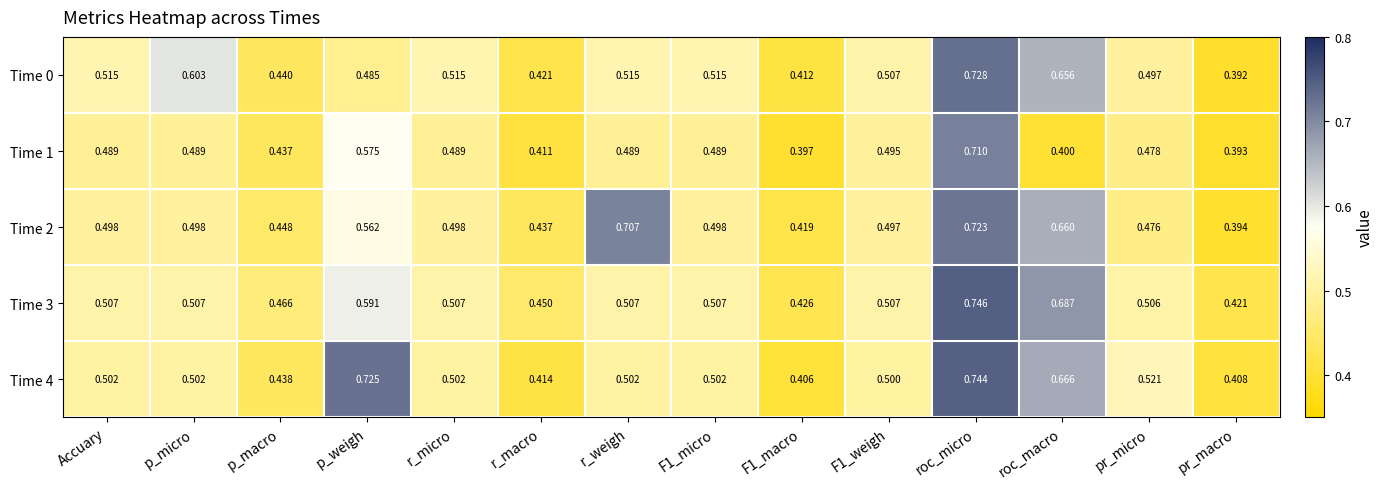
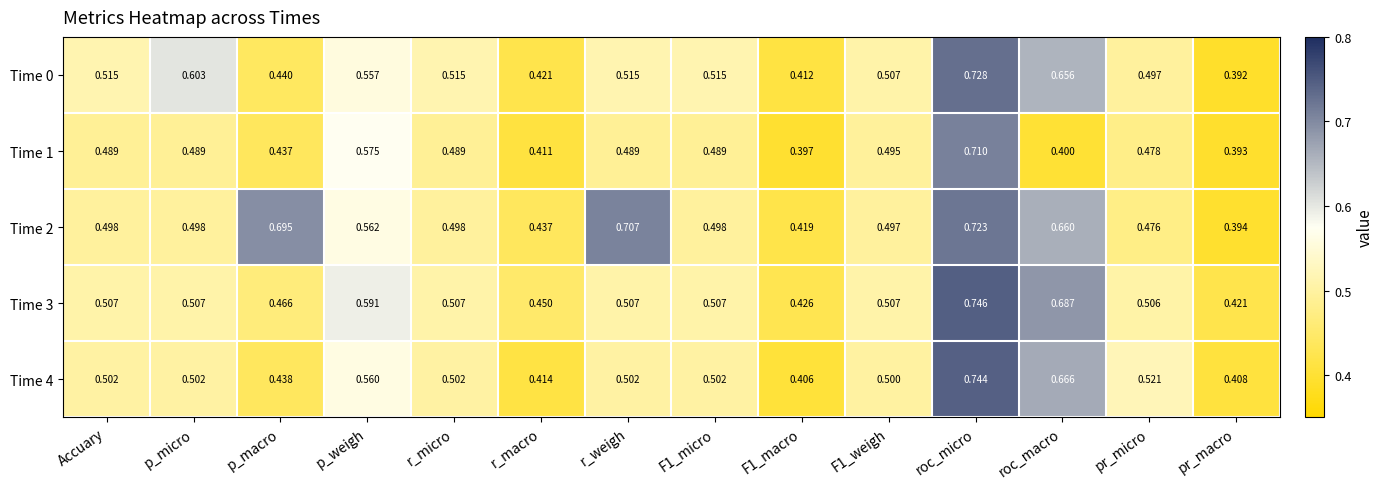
  {
    "Time 0": {
      "Accuary": 0.515,
      "p_micro": 0.603,
      "p_macro": 0.440,
-     "p_weigh": 0.485,
+     "p_weigh": 0.557,
      "r_micro": 0.515,
      "r_macro": 0.421,
      "r_weigh": 0.515,
      "F1_micro": 0.515,
      "F1_macro": 0.412,
      "F1_weigh": 0.507,
      "roc_micro": 0.728,
      "roc_macro": 0.656,
      "pr_micro": 0.497,
      "pr_macro": 0.392
    },
    "Time 1": {
      "Accuary": 0.489,
      "p_micro": 0.489,
      "p_macro": 0.437,
      "p_weigh": 0.575,
      "r_micro": 0.489,
      "r_macro": 0.411,
      "r_weigh": 0.489,
      "F1_micro": 0.489,
      "F1_macro": 0.397,
      "F1_weigh": 0.495,
      "roc_micro": 0.710,
      "roc_macro": 0.400,
      "pr_micro": 0.478,
      "pr_macro": 0.393
    },
    "Time 2": {
      "Accuary": 0.498,
      "p_micro": 0.498,
-     "p_macro": 0.448,
+     "p_macro": 0.695,
      "p_weigh": 0.562,
      "r_micro": 0.498,
      "r_macro": 0.437,
      "r_weigh": 0.707,
      "F1_micro": 0.498,
      "F1_macro": 0.419,
      "F1_weigh": 0.497,
      "roc_micro": 0.723,
      "roc_macro": 0.660,
      "pr_micro": 0.476,
      "pr_macro": 0.394
    },
    "Time 3": {
      "Accuary": 0.507,
      "p_micro": 0.507,
      "p_macro": 0.466,
      "p_weigh": 0.591,
      "r_micro": 0.507,
      "r_macro": 0.450,
      "r_weigh": 0.507,
      "F1_micro": 0.507,
      "F1_macro": 0.426,
      "F1_weigh": 0.507,
      "roc_micro": 0.746,
      "roc_macro": 0.687,
      "pr_micro": 0.506,
      "pr_macro": 0.421
    },
    "Time 4": {
      "Accuary": 0.502,
      "p_micro": 0.502,
      "p_macro": 0.438,
-     "p_weigh": 0.725,
+     "p_weigh": 0.560,
      "r_micro": 0.502,
      "r_macro": 0.414,
      "r_weigh": 0.502,
      "F1_micro": 0.502,
      "F1_macro": 0.406,
      "F1_weigh": 0.500,
      "roc_micro": 0.744,
      "roc_macro": 0.666,
      "pr_micro": 0.521,
      "pr_macro": 0.408
    }
  }
